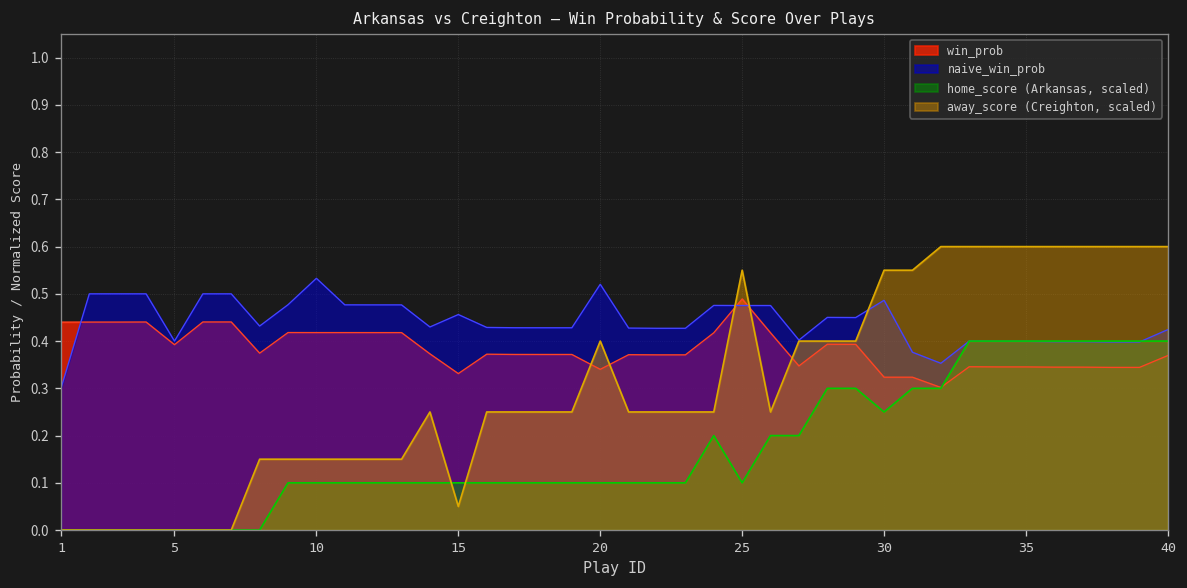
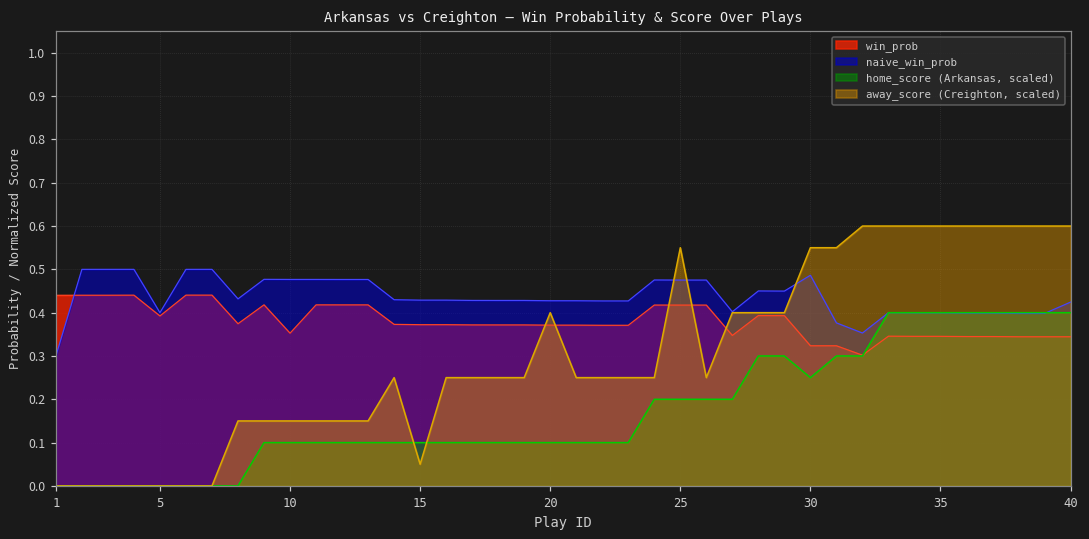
  {
    "win_prob": {
      "1": 0.44,
      "5": 0.39,
-     "10": 0.42,
-     "15": 0.33,
-     "20": 0.34,
-     "25": 0.49,
+     "10": 0.35,
+     "15": 0.37,
+     "20": 0.37,
+     "25": 0.42,
      "30": 0.32,
      "35": 0.35,
-     "40": 0.37
+     "40": 0.34
    },
    "naive_win_prob": {
      "1": 0.30,
      "5": 0.40,
-     "10": 0.53,
-     "15": 0.46,
-     "20": 0.52,
+     "10": 0.48,
+     "15": 0.43,
+     "20": 0.43,
      "25": 0.48,
      "30": 0.49,
      "40": 0.42
    },
    "home_score (Arkansas, scaled)": {
      "10": 0.10,
      "15": 0.10,
      "20": 0.10,
-     "25": 0.10,
+     "25": 0.20,
      "30": 0.25,
      "40": 0.40
    },
    "away_score (Creighton, scaled)": {
      "10": 0.15,
      "15": 0.05,
      "20": 0.40,
      "25": 0.55,
      "30": 0.55,
      "35": 0.60,
      "40": 0.60
    }
  }
